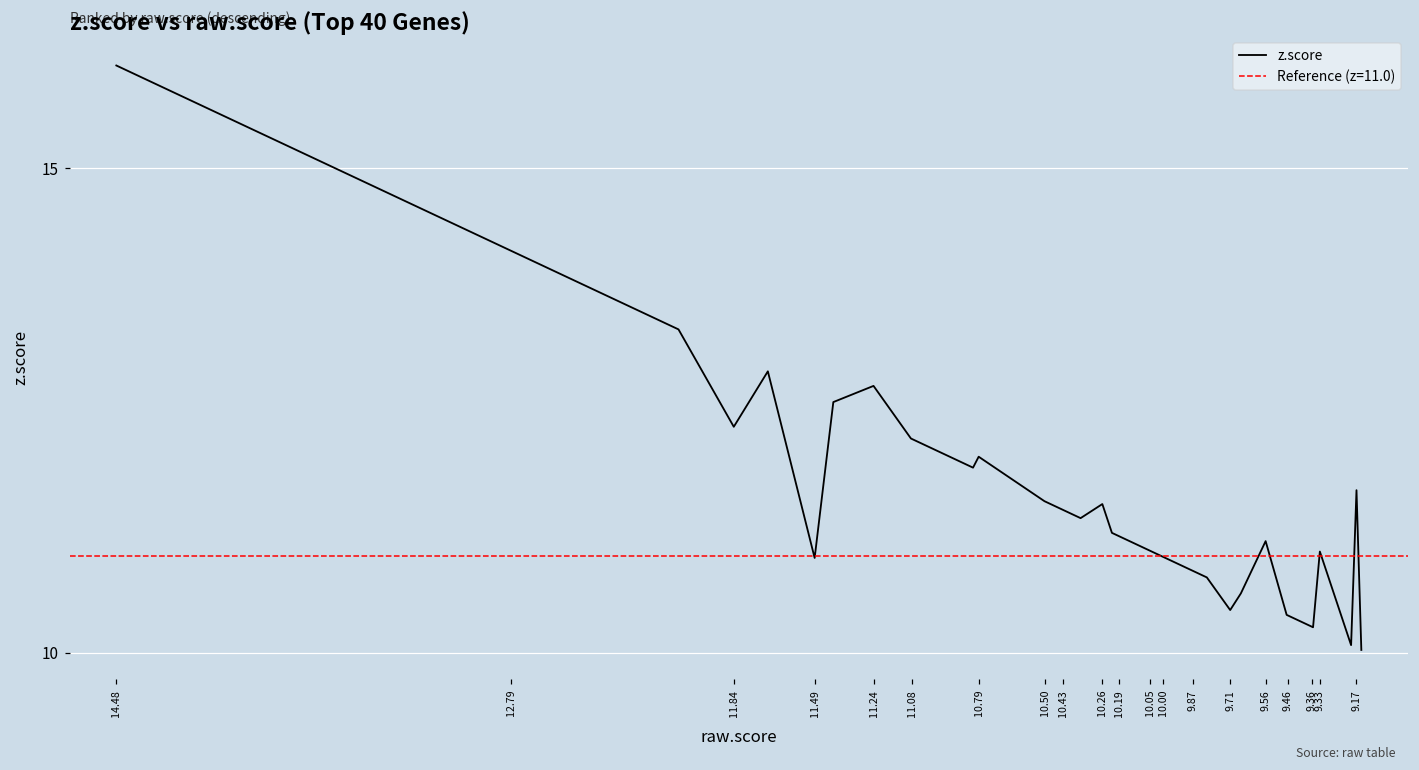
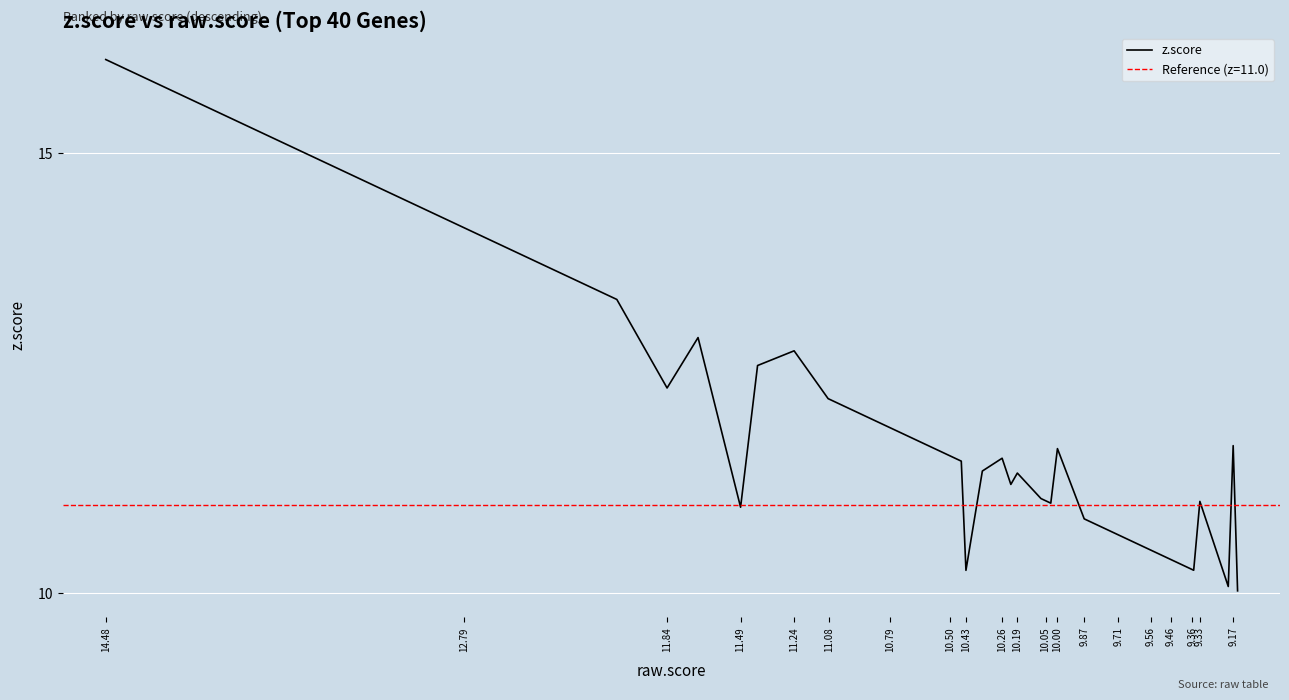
  {
    "14.48": 16.1,
    "12.79": 14.1,
    "11.84": 12.3,
    "11.49": 11.0,
    "11.24": 12.8,
    "11.08": 12.2,
-   "10.79": 12.0,
+   "10.79": 11.9,
    "10.50": 11.6,
-   "10.43": 11.5,
+   "10.43": 10.3,
    "10.26": 11.5,
-   "10.19": 11.2,
+   "10.19": 11.4,
    "10.05": 11.1,
-   "10.00": 11.0,
+   "10.00": 11.6,
    "9.87": 10.8,
-   "9.71": 10.4,
-   "9.56": 11.2,
+   "9.71": 10.7,
+   "9.56": 10.5,
    "9.46": 10.4,
    "9.36": 10.3,
    "9.33": 11.0,
    "9.17": 11.7
  }
